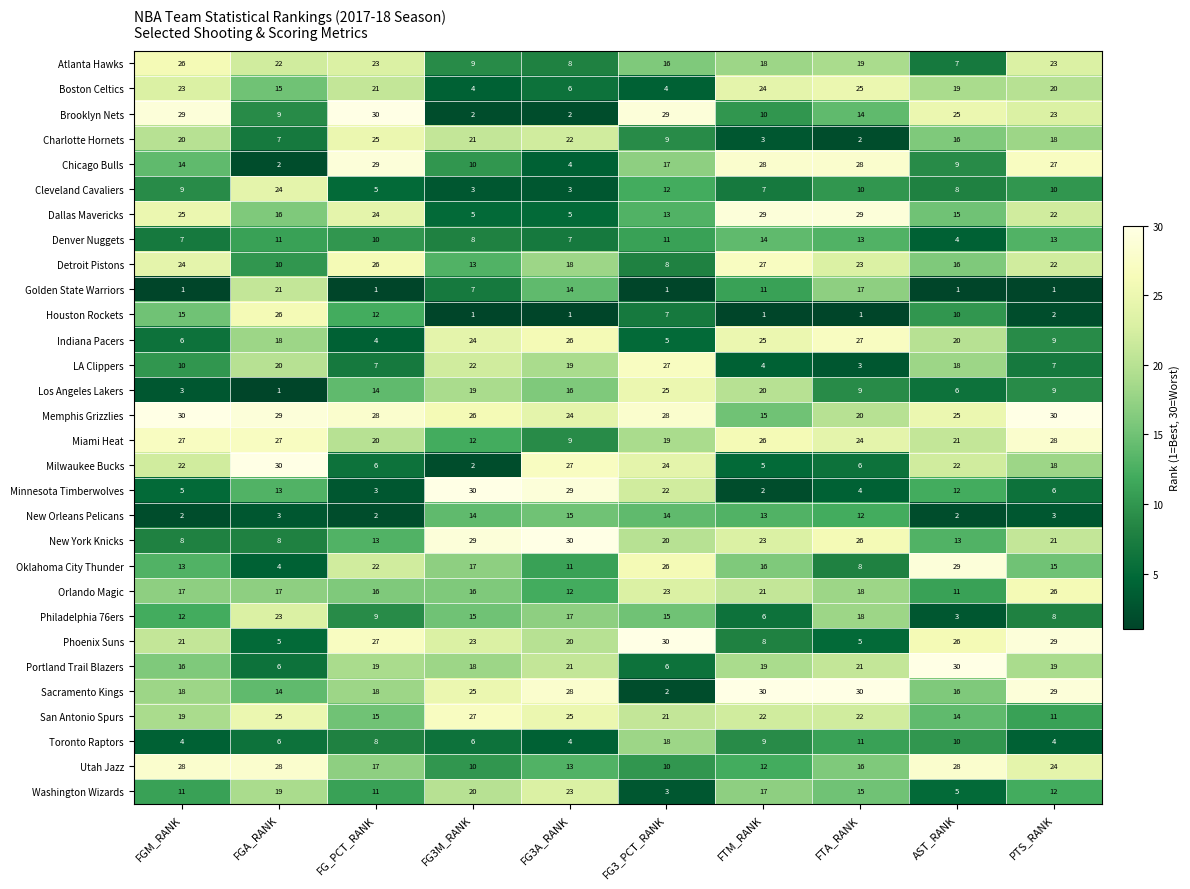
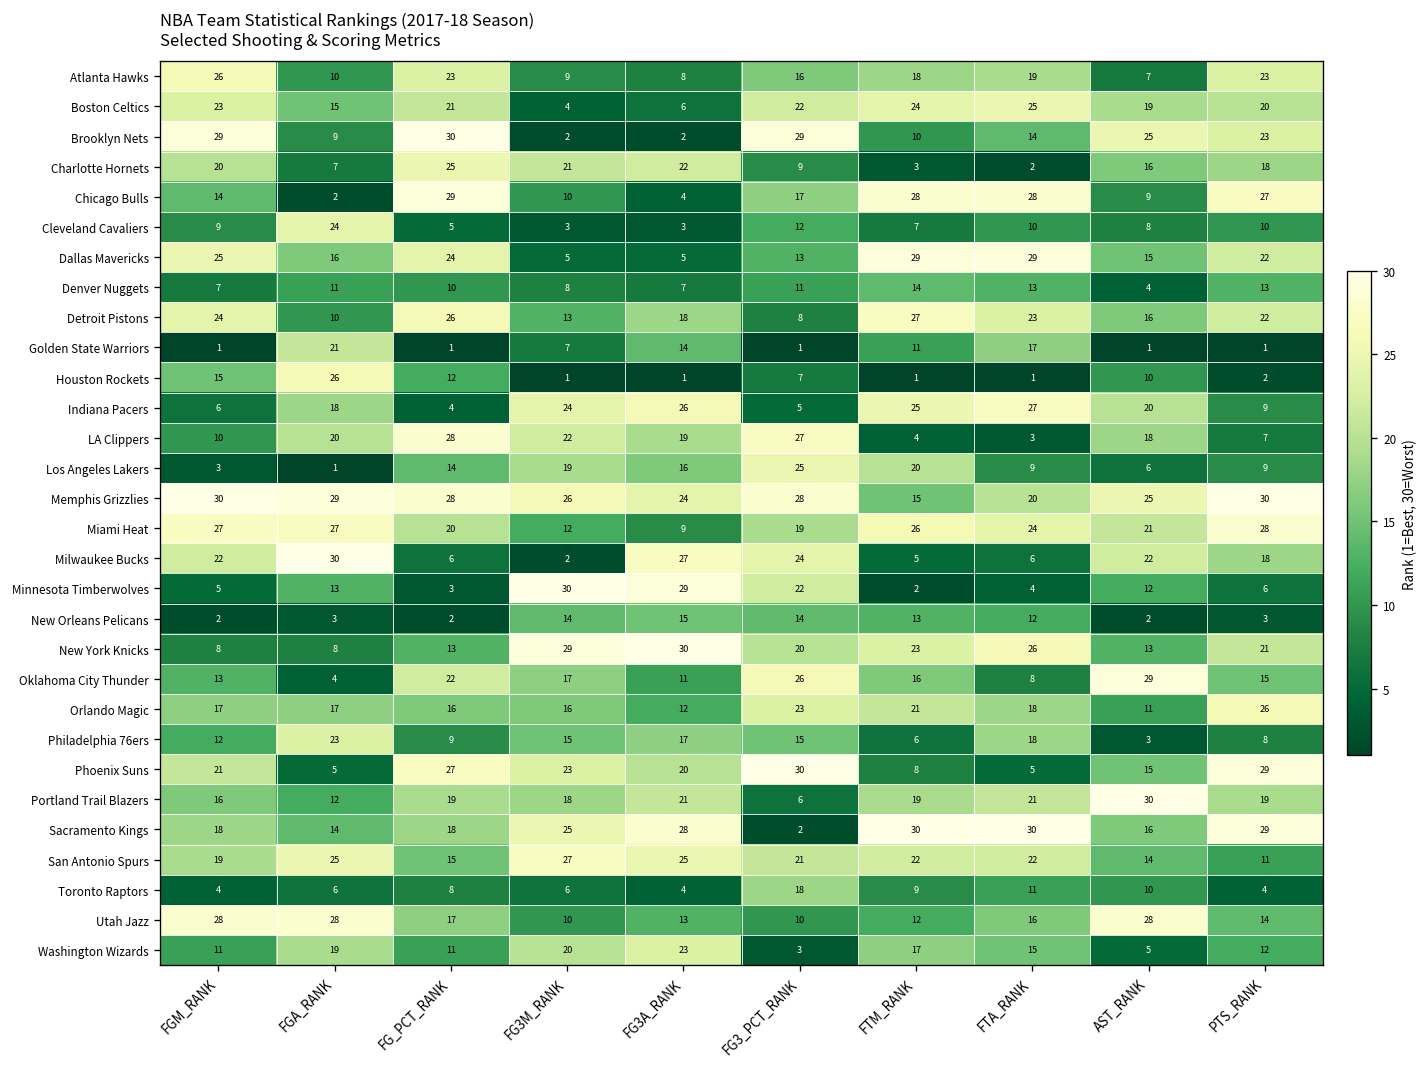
  {
    "Atlanta Hawks": {
      "FGM_RANK": 26,
-     "FGA_RANK": 22,
+     "FGA_RANK": 10,
      "FG_PCT_RANK": 23,
      "FG3M_RANK": 9,
      "FG3A_RANK": 8,
      "FG3_PCT_RANK": 16,
      "FTM_RANK": 18,
      "FTA_RANK": 19,
      "AST_RANK": 7,
      "PTS_RANK": 23
    },
    "Boston Celtics": {
      "FGM_RANK": 23,
      "FGA_RANK": 15,
      "FG_PCT_RANK": 21,
      "FG3M_RANK": 4,
      "FG3A_RANK": 6,
-     "FG3_PCT_RANK": 4,
+     "FG3_PCT_RANK": 22,
      "FTM_RANK": 24,
      "FTA_RANK": 25,
      "AST_RANK": 19,
      "PTS_RANK": 20
    },
    "LA Clippers": {
      "FGM_RANK": 10,
      "FGA_RANK": 20,
-     "FG_PCT_RANK": 7,
+     "FG_PCT_RANK": 28,
      "FG3M_RANK": 22,
      "FG3A_RANK": 19,
      "FG3_PCT_RANK": 27,
      "FTM_RANK": 4,
      "FTA_RANK": 3,
      "AST_RANK": 18,
      "PTS_RANK": 7
    },
    "Phoenix Suns": {
      "FGM_RANK": 21,
      "FGA_RANK": 5,
      "FG_PCT_RANK": 27,
      "FG3M_RANK": 23,
      "FG3A_RANK": 20,
      "FG3_PCT_RANK": 30,
      "FTM_RANK": 8,
      "FTA_RANK": 5,
-     "AST_RANK": 26,
+     "AST_RANK": 15,
      "PTS_RANK": 29
    },
    "Portland Trail Blazers": {
      "FGM_RANK": 16,
-     "FGA_RANK": 6,
+     "FGA_RANK": 12,
      "FG_PCT_RANK": 19,
      "FG3M_RANK": 18,
      "FG3A_RANK": 21,
      "FG3_PCT_RANK": 6,
      "FTM_RANK": 19,
      "FTA_RANK": 21,
      "AST_RANK": 30,
      "PTS_RANK": 19
    },
    "Utah Jazz": {
      "FGM_RANK": 28,
      "FGA_RANK": 28,
      "FG_PCT_RANK": 17,
      "FG3M_RANK": 10,
      "FG3A_RANK": 13,
      "FG3_PCT_RANK": 10,
      "FTM_RANK": 12,
      "FTA_RANK": 16,
      "AST_RANK": 28,
-     "PTS_RANK": 24
+     "PTS_RANK": 14
    }
  }
